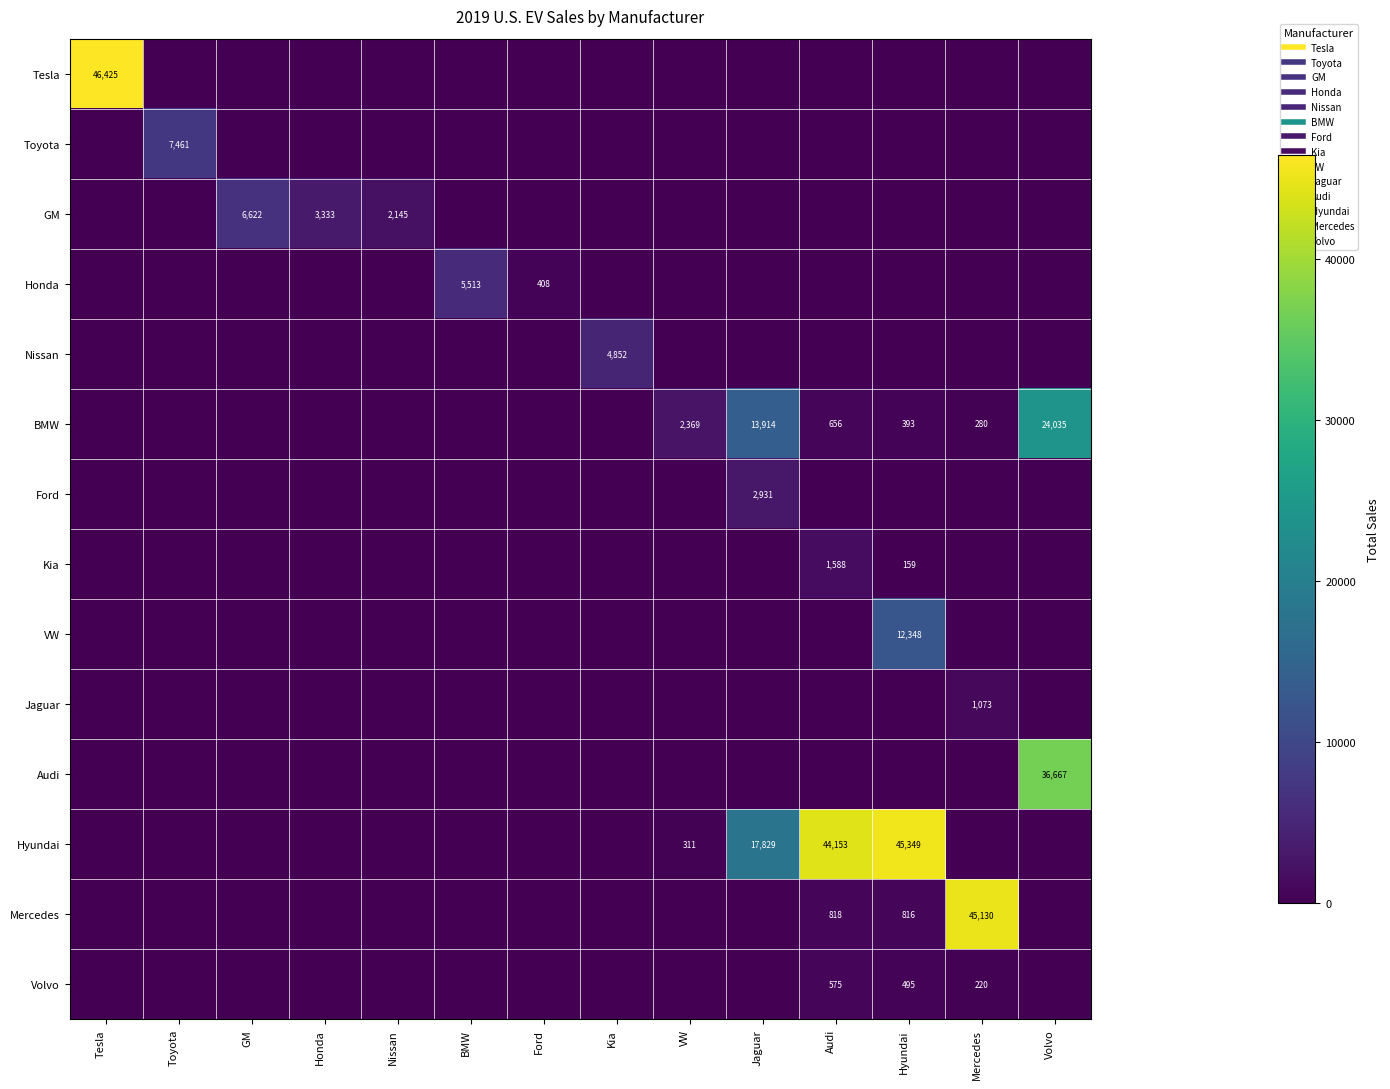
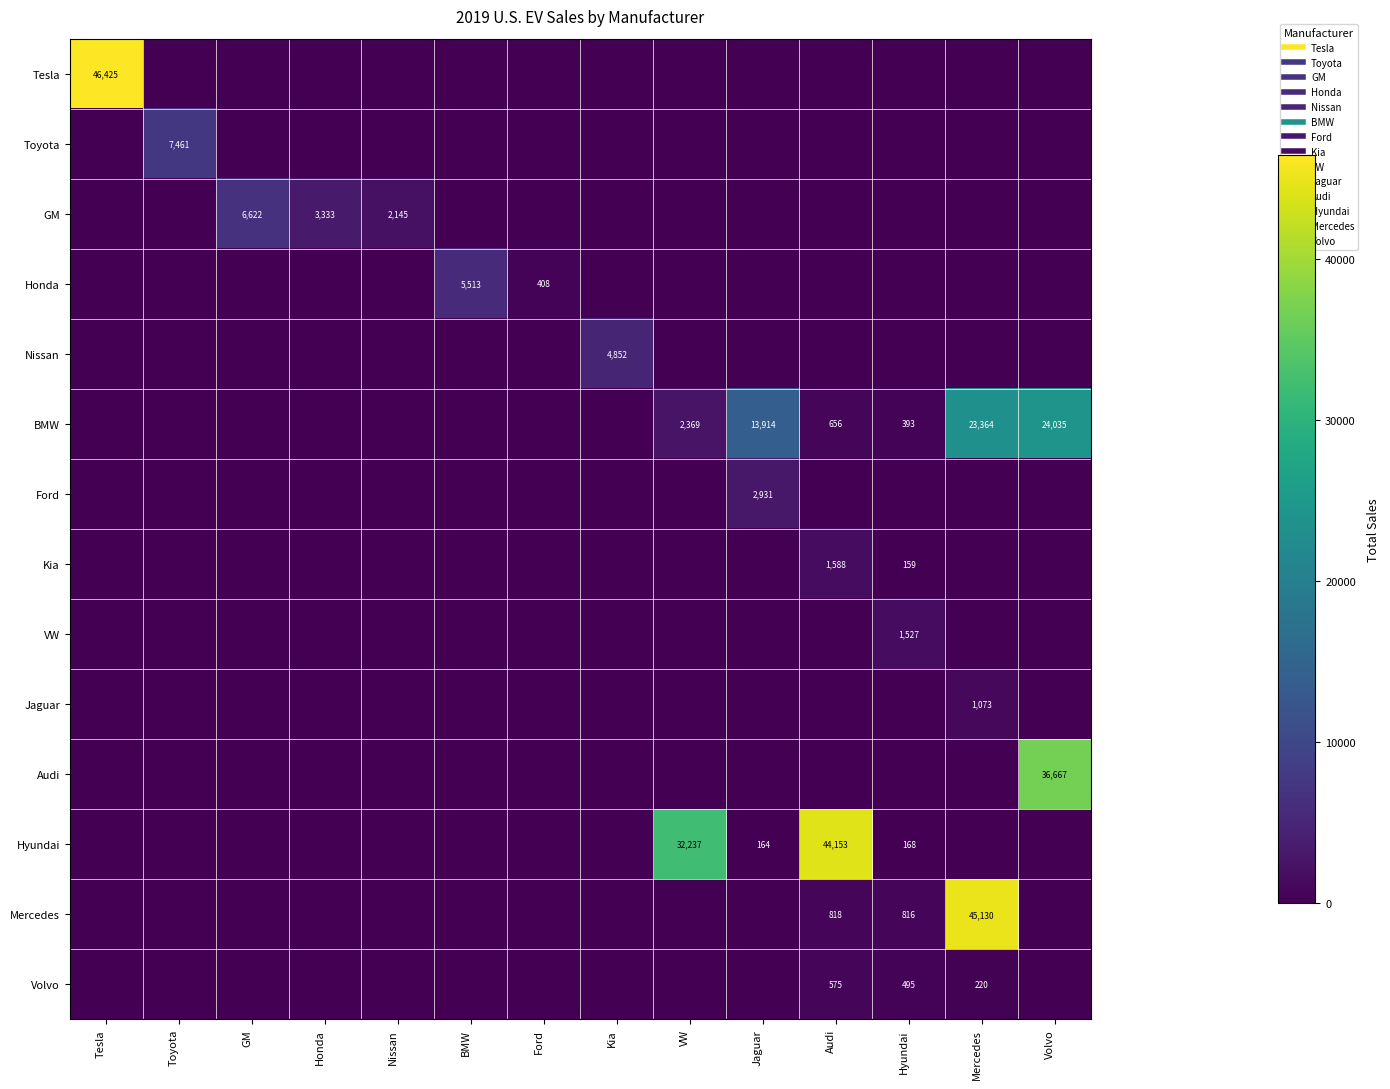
  {
    "Tesla": {
      "Tesla": "46,425"
    },
    "Toyota": {
      "Toyota": "7,461"
    },
    "GM": {
      "GM": "6,622",
      "Honda": "3,333",
      "Nissan": "2,145"
    },
    "Honda": {
      "BMW": "5,513",
      "Ford": "408"
    },
    "Nissan": {
      "Kia": "4,852"
    },
    "BMW": {
      "VW": "2,369",
      "Jaguar": "13,914",
      "Audi": "656",
      "Hyundai": "393",
-     "Mercedes": "280",
+     "Mercedes": "23,364",
      "Volvo": "24,035"
    },
    "Ford": {
      "Jaguar": "2,931"
    },
    "Kia": {
      "Audi": "1,588",
      "Hyundai": "159"
    },
    "VW": {
-     "Hyundai": "12,348"
+     "Hyundai": "1,527"
    },
    "Jaguar": {
      "Mercedes": "1,073"
    },
    "Audi": {
      "Volvo": "36,667"
    },
    "Hyundai": {
-     "VW": "311",
-     "Jaguar": "17,829",
+     "VW": "32,237",
+     "Jaguar": "164",
      "Audi": "44,153",
-     "Hyundai": "45,349"
+     "Hyundai": "168"
    },
    "Mercedes": {
      "Audi": "818",
      "Hyundai": "816",
      "Mercedes": "45,130"
    },
    "Volvo": {
      "Audi": "575",
      "Hyundai": "495",
      "Mercedes": "220"
    }
  }
